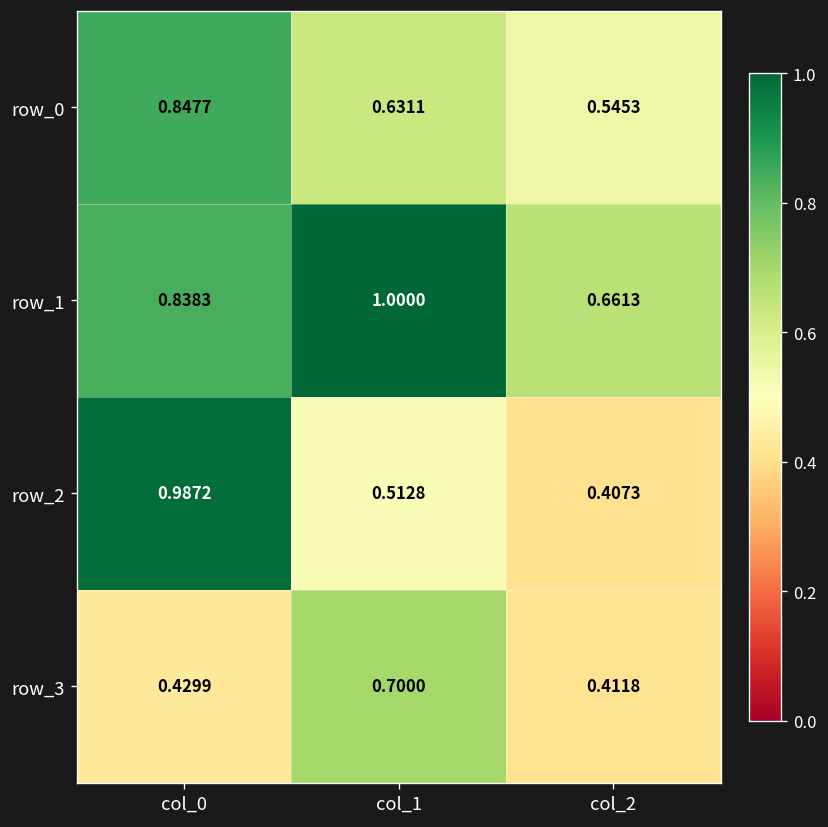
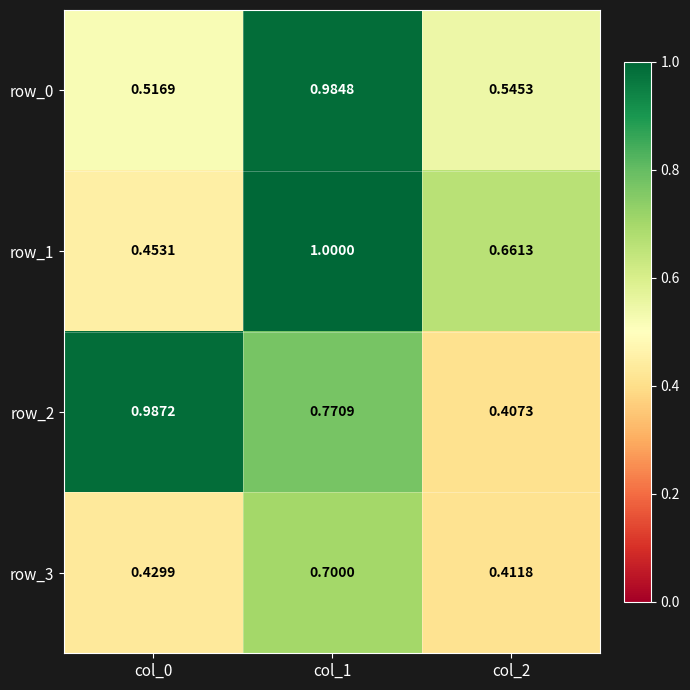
  {
    "row_0": {
-     "col_0": 0.8477,
-     "col_1": 0.6311,
+     "col_0": 0.5169,
+     "col_1": 0.9848,
      "col_2": 0.5453
    },
    "row_1": {
-     "col_0": 0.8383,
+     "col_0": 0.4531,
      "col_1": 1.0000,
      "col_2": 0.6613
    },
    "row_2": {
      "col_0": 0.9872,
-     "col_1": 0.5128,
+     "col_1": 0.7709,
      "col_2": 0.4073
    },
    "row_3": {
      "col_0": 0.4299,
      "col_1": 0.7000,
      "col_2": 0.4118
    }
  }
